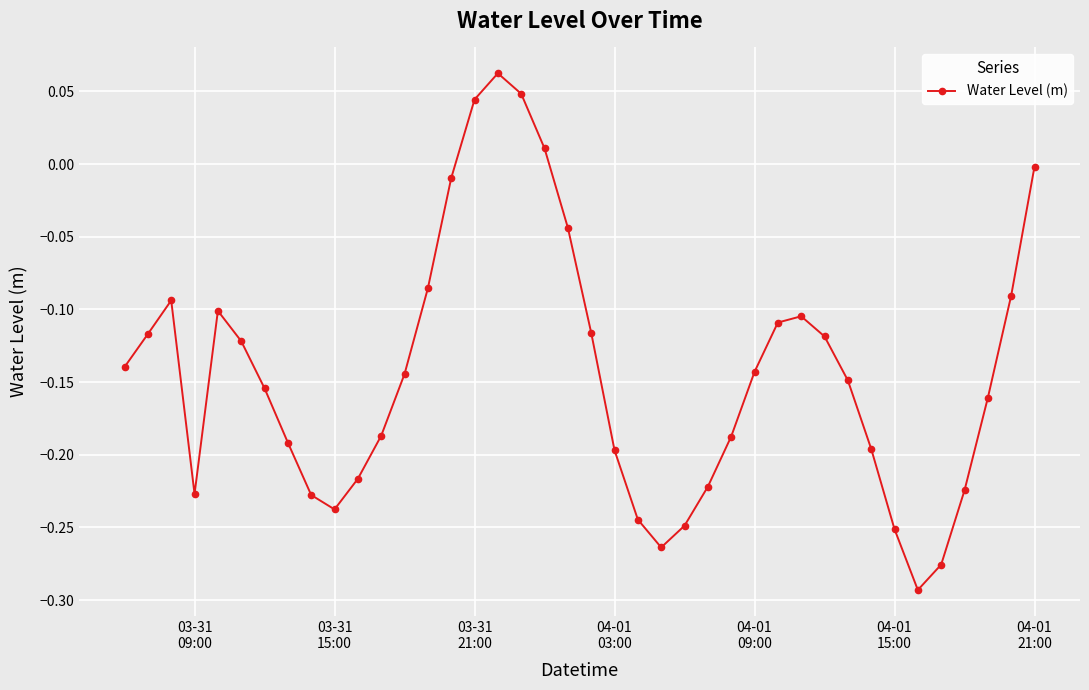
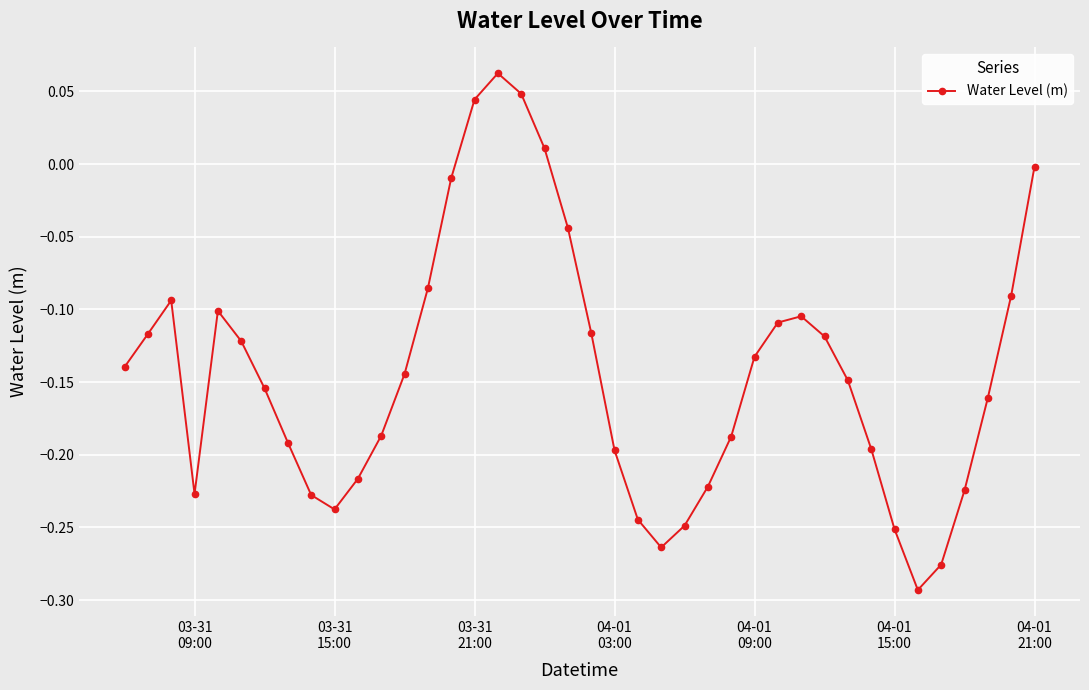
  {
    "03-31 09:00": -0.227,
    "03-31 15:00": -0.238,
    "03-31 21:00": 0.044,
    "04-01 03:00": -0.197,
-   "04-01 09:00": -0.143,
+   "04-01 09:00": -0.133,
    "04-01 15:00": -0.251,
    "04-01 21:00": -0.002
  }
